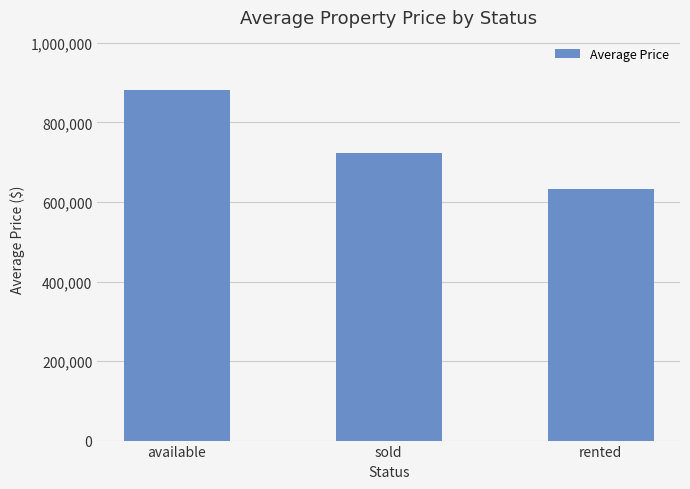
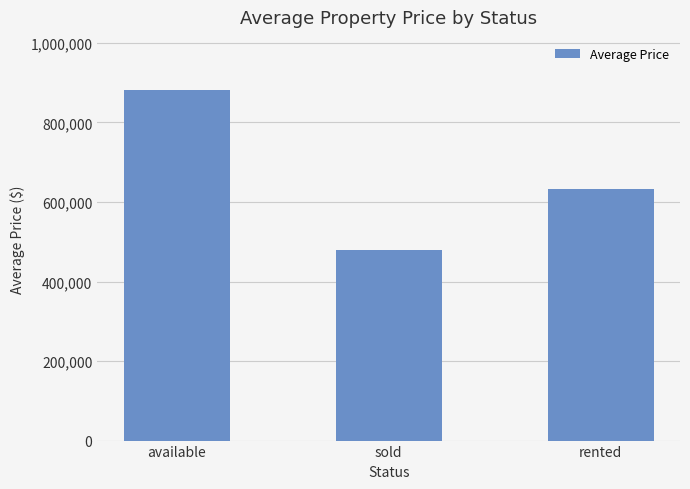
  {
    "available": "880,000",
-   "sold": "720,000",
+   "sold": "480,000",
    "rented": "630,000"
  }
